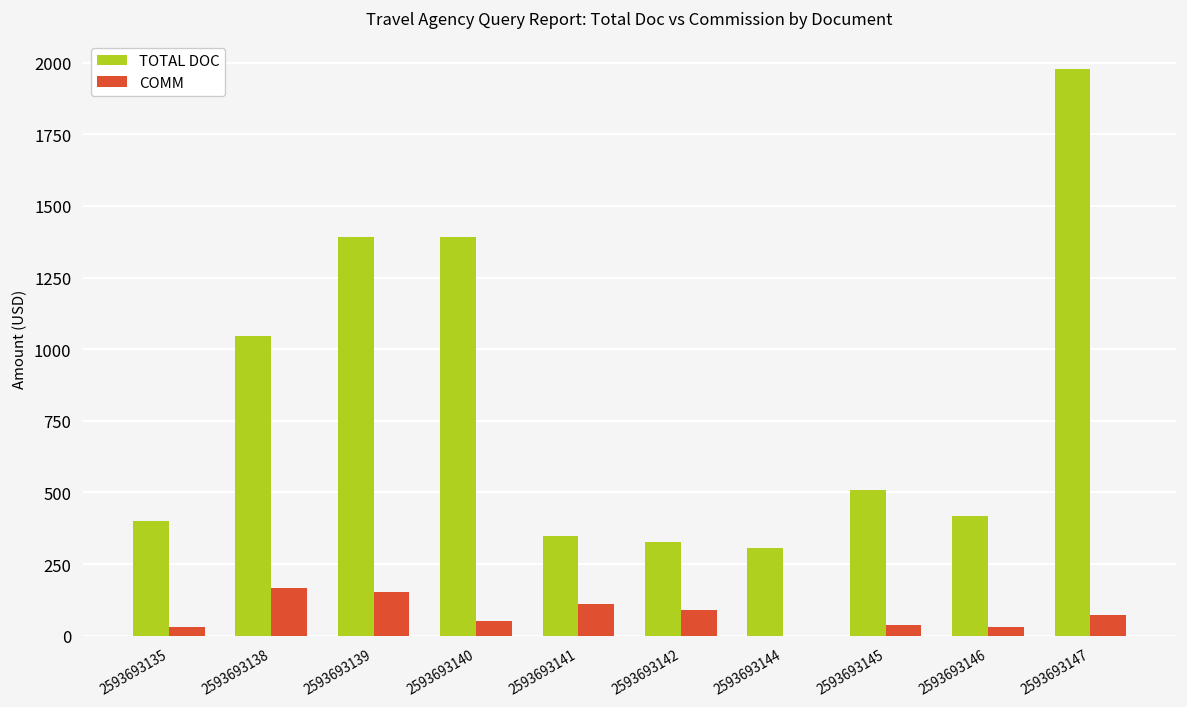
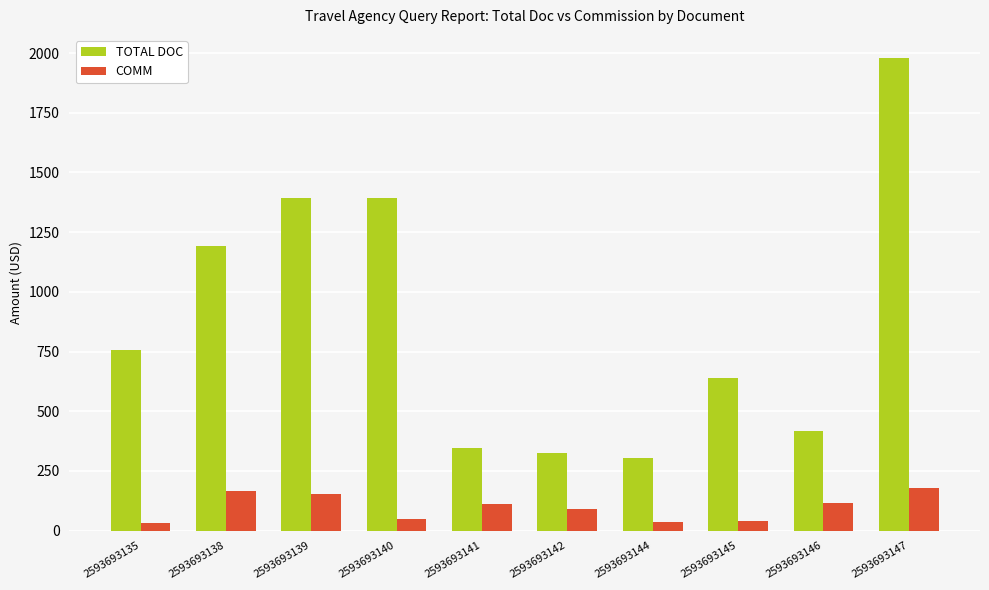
  {
    "TOTAL DOC": {
-     "2593693135": 400,
-     "2593693138": 1050,
+     "2593693135": 760,
+     "2593693138": 1190,
      "2593693139": 1390,
      "2593693140": 1390,
      "2593693141": 350,
      "2593693142": 330,
      "2593693144": 300,
-     "2593693145": 510,
+     "2593693145": 640,
      "2593693146": 420,
      "2593693147": 1980
    },
    "COMM": {
      "2593693135": 30,
      "2593693138": 170,
      "2593693139": 150,
      "2593693140": 50,
      "2593693141": 110,
      "2593693142": 90,
-     "2593693144": 0,
+     "2593693144": 40,
      "2593693145": 40,
-     "2593693146": 30,
-     "2593693147": 70
+     "2593693146": 110,
+     "2593693147": 180
    }
  }
